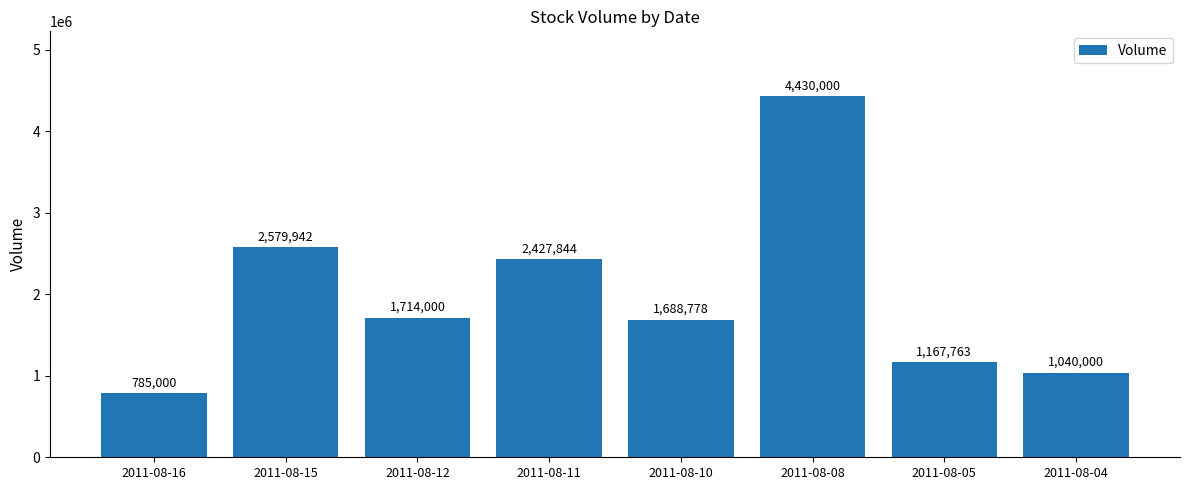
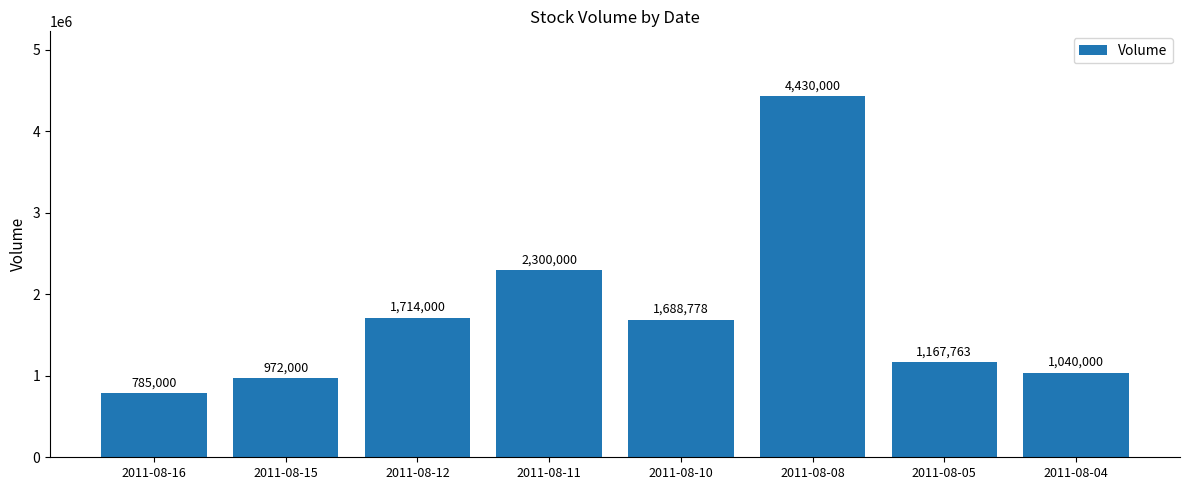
  {
    "2011-08-16": "785,000",
-   "2011-08-15": "2,579,942",
+   "2011-08-15": "972,000",
    "2011-08-12": "1,714,000",
-   "2011-08-11": "2,427,844",
+   "2011-08-11": "2,300,000",
    "2011-08-10": "1,688,778",
    "2011-08-08": "4,430,000",
    "2011-08-05": "1,167,763",
    "2011-08-04": "1,040,000"
  }
